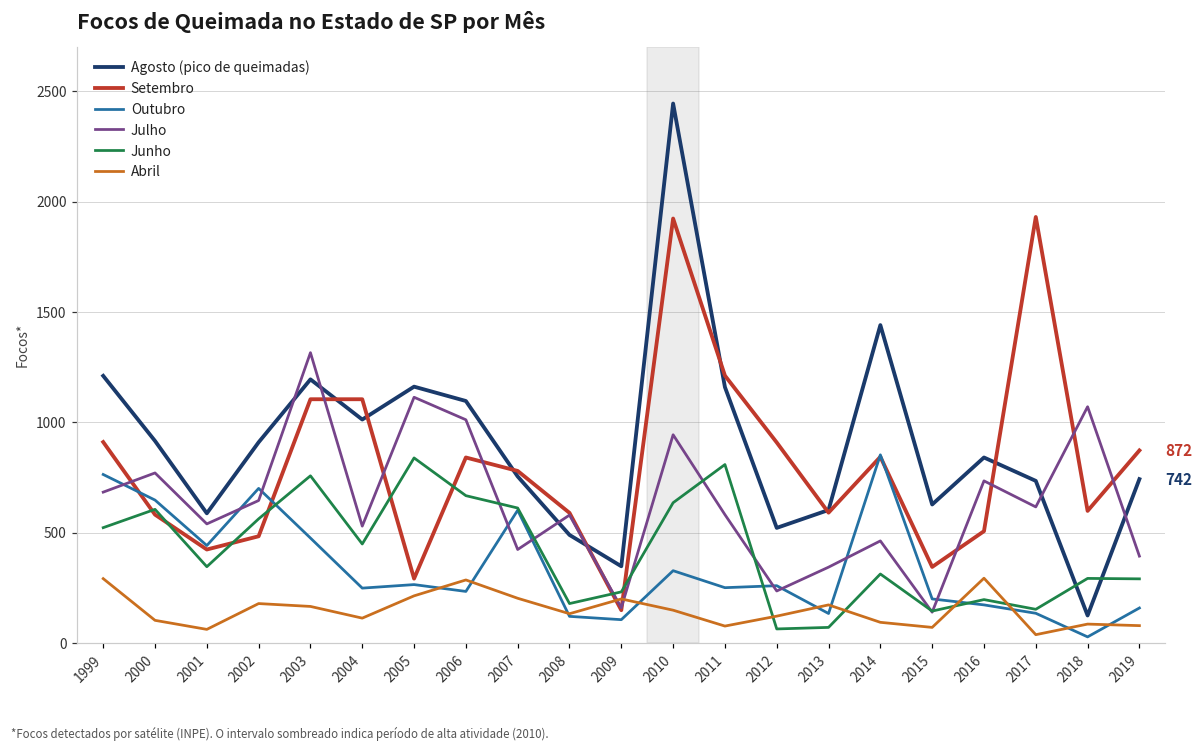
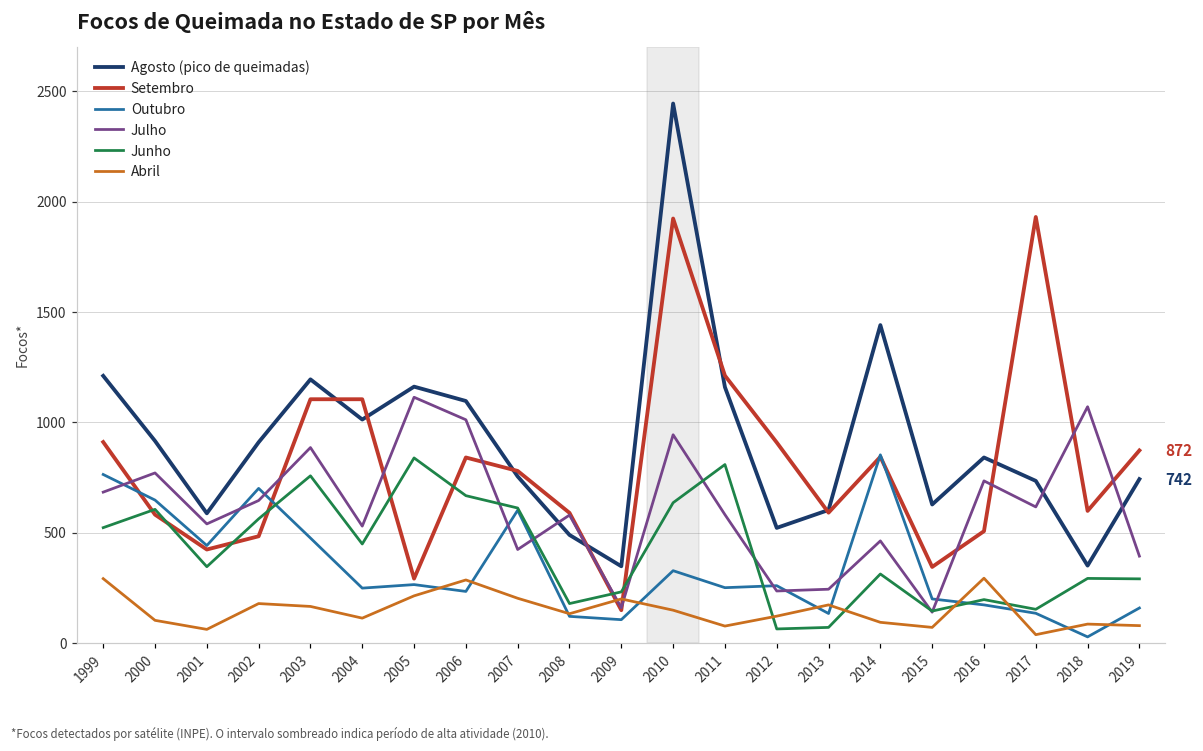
  {
    "Agosto (pico de queimadas)": {
      "1999": 1210,
      "2000": 920,
      "2001": 590,
      "2002": 910,
      "2003": 1190,
      "2004": 1010,
      "2005": 1160,
      "2006": 1100,
      "2007": 750,
      "2008": 490,
      "2009": 350,
      "2010": 2440,
      "2011": 1160,
      "2012": 520,
      "2014": 1440,
      "2015": 630,
      "2016": 840,
      "2017": 730,
-     "2018": 120
+     "2018": 350
    },
    "Outubro": {
      "1999": 760,
      "2000": 650,
      "2001": 440,
      "2002": 700,
      "2003": 480,
      "2004": 250,
      "2005": 260,
      "2006": 230,
      "2009": 110,
      "2010": 330,
      "2011": 250,
      "2012": 260,
      "2013": 130,
      "2015": 200,
      "2016": 170,
      "2017": 130,
      "2018": 30,
      "2019": 160
    },
    "Julho": {
      "1999": 680,
      "2000": 770,
      "2001": 540,
      "2002": 650,
-     "2003": 1320,
+     "2003": 890,
      "2004": 530,
      "2005": 1110,
      "2006": 1010,
      "2007": 420,
      "2010": 940,
      "2011": 580,
      "2012": 240,
-     "2013": 340,
+     "2013": 240,
      "2014": 460,
      "2016": 730,
      "2017": 620,
      "2018": 1070,
      "2019": 390
    },
    "Junho": {
      "1999": 520,
      "2000": 610,
      "2001": 350,
      "2002": 560,
      "2003": 760,
      "2004": 450,
      "2005": 840,
      "2006": 670,
      "2008": 180,
      "2009": 230,
      "2010": 640,
      "2011": 810,
      "2012": 60,
      "2013": 70,
      "2014": 310,
      "2016": 200,
      "2017": 150,
      "2018": 290,
      "2019": 290
    }
  }
